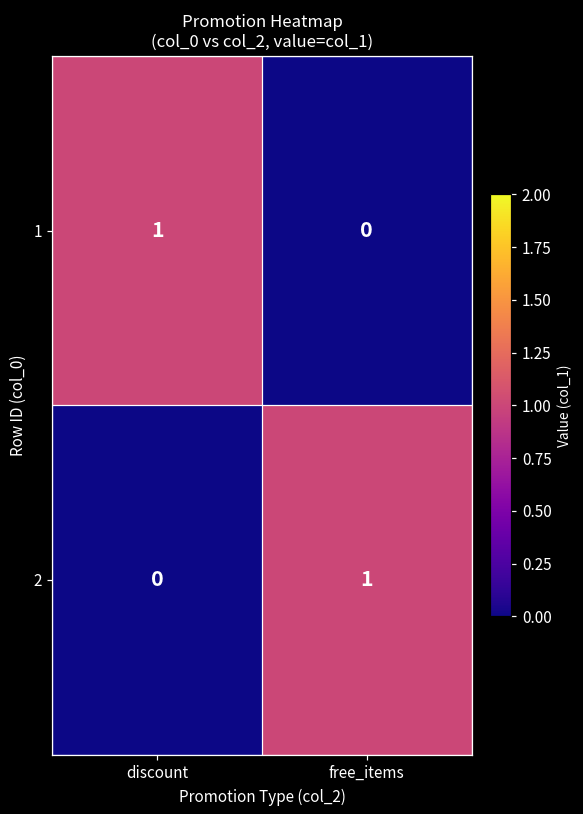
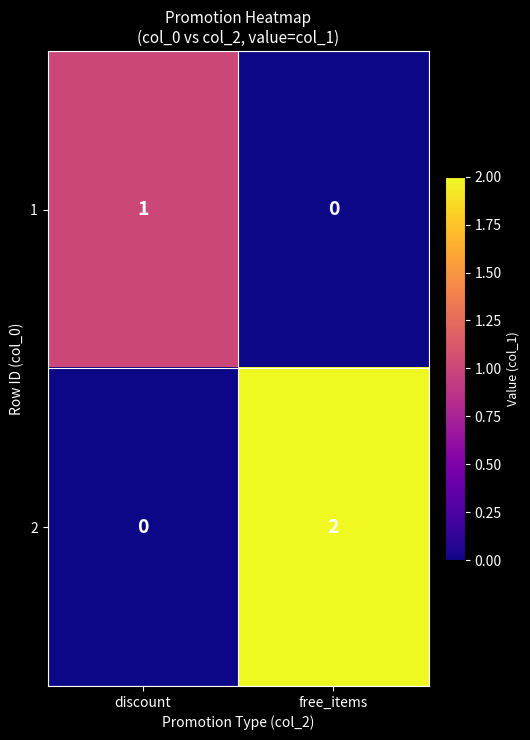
  {
    "1": {
      "discount": 1,
      "free_items": 0
    },
    "2": {
      "discount": 0,
-     "free_items": 1
+     "free_items": 2
    }
  }
